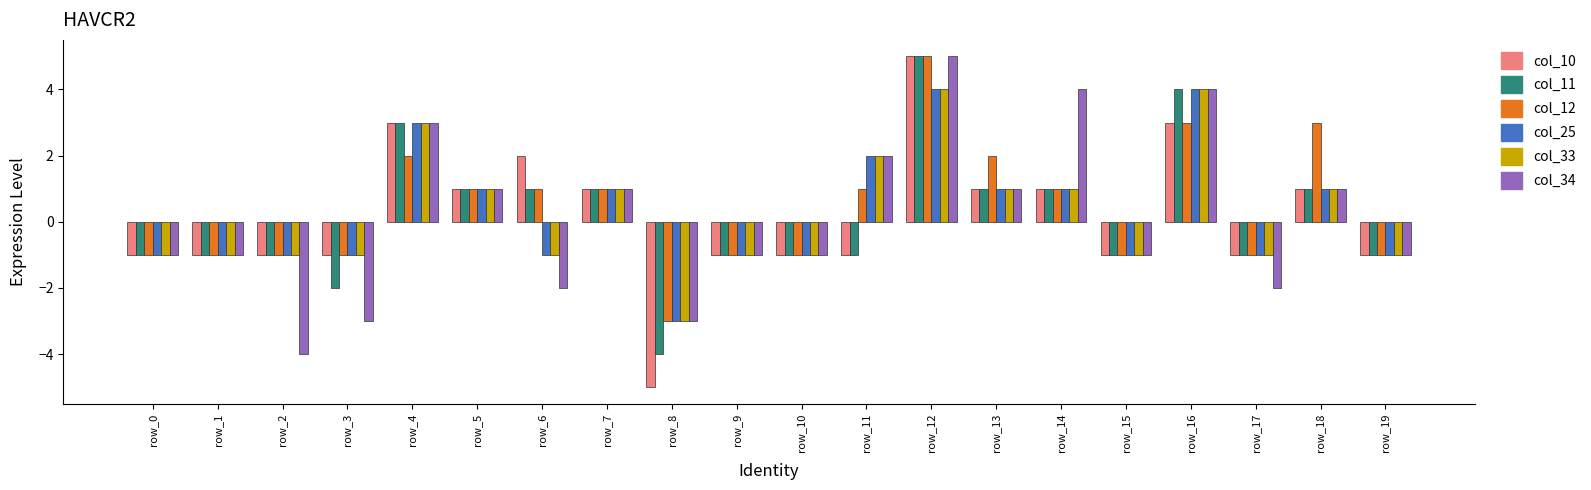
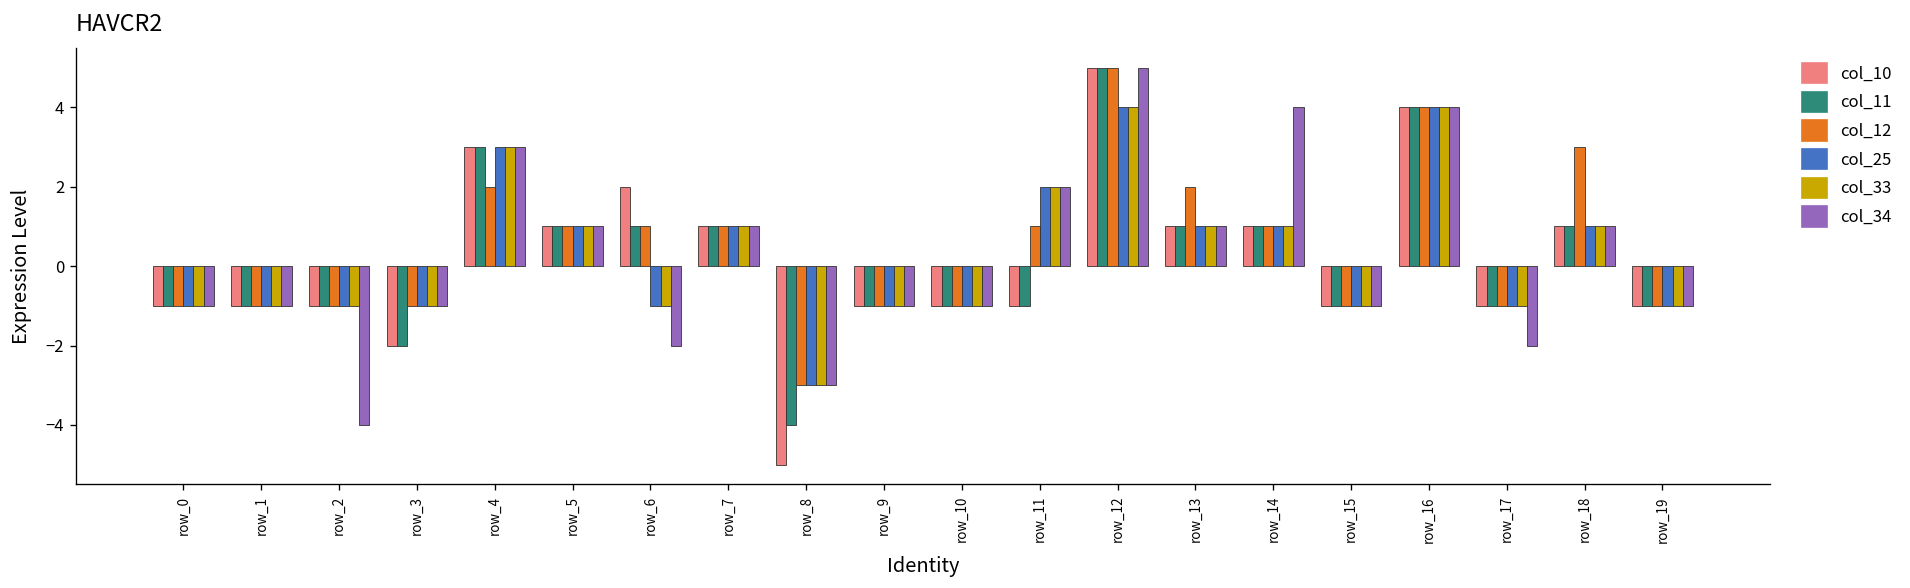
  {
    "col_10": {
      "row_0": -1,
      "row_1": -1,
      "row_2": -1,
-     "row_3": -1,
+     "row_3": -2,
      "row_4": 3,
      "row_5": 1,
      "row_6": 2,
      "row_7": 1,
      "row_8": -5,
      "row_9": -1,
      "row_10": -1,
      "row_11": -1,
      "row_12": 5,
      "row_13": 1,
      "row_14": 1,
      "row_15": -1,
-     "row_16": 3,
+     "row_16": 4,
      "row_17": -1,
      "row_18": 1,
      "row_19": -1
    },
    "col_11": {
      "row_0": -1,
      "row_1": -1,
      "row_2": -1,
      "row_3": -2,
      "row_4": 3,
      "row_5": 1,
      "row_6": 1,
      "row_7": 1,
      "row_8": -4,
      "row_9": -1,
      "row_10": -1,
      "row_11": -1,
      "row_12": 5,
      "row_13": 1,
      "row_14": 1,
      "row_15": -1,
      "row_16": 4,
      "row_17": -1,
      "row_18": 1,
      "row_19": -1
    },
    "col_12": {
      "row_0": -1,
      "row_1": -1,
      "row_2": -1,
      "row_3": -1,
      "row_4": 2,
      "row_5": 1,
      "row_6": 1,
      "row_7": 1,
      "row_8": -3,
      "row_9": -1,
      "row_10": -1,
      "row_11": 1,
      "row_12": 5,
      "row_13": 2,
      "row_14": 1,
      "row_15": -1,
-     "row_16": 3,
+     "row_16": 4,
      "row_17": -1,
      "row_18": 3,
      "row_19": -1
    },
    "col_25": {
      "row_0": -1,
      "row_1": -1,
      "row_2": -1,
      "row_3": -1,
      "row_4": 3,
      "row_5": 1,
      "row_6": -1,
      "row_7": 1,
      "row_8": -3,
      "row_9": -1,
      "row_10": -1,
      "row_11": 2,
      "row_12": 4,
      "row_13": 1,
      "row_14": 1,
      "row_15": -1,
      "row_16": 4,
      "row_17": -1,
      "row_18": 1,
      "row_19": -1
    },
    "col_33": {
      "row_0": -1,
      "row_1": -1,
      "row_2": -1,
      "row_3": -1,
      "row_4": 3,
      "row_5": 1,
      "row_6": -1,
      "row_7": 1,
      "row_8": -3,
      "row_9": -1,
      "row_10": -1,
      "row_11": 2,
      "row_12": 4,
      "row_13": 1,
      "row_14": 1,
      "row_15": -1,
      "row_16": 4,
      "row_17": -1,
      "row_18": 1,
      "row_19": -1
    },
    "col_34": {
      "row_0": -1,
      "row_1": -1,
      "row_2": -4,
-     "row_3": -3,
+     "row_3": -1,
      "row_4": 3,
      "row_5": 1,
      "row_6": -2,
      "row_7": 1,
      "row_8": -3,
      "row_9": -1,
      "row_10": -1,
      "row_11": 2,
      "row_12": 5,
      "row_13": 1,
      "row_14": 4,
      "row_15": -1,
      "row_16": 4,
      "row_17": -2,
      "row_18": 1,
      "row_19": -1
    }
  }
